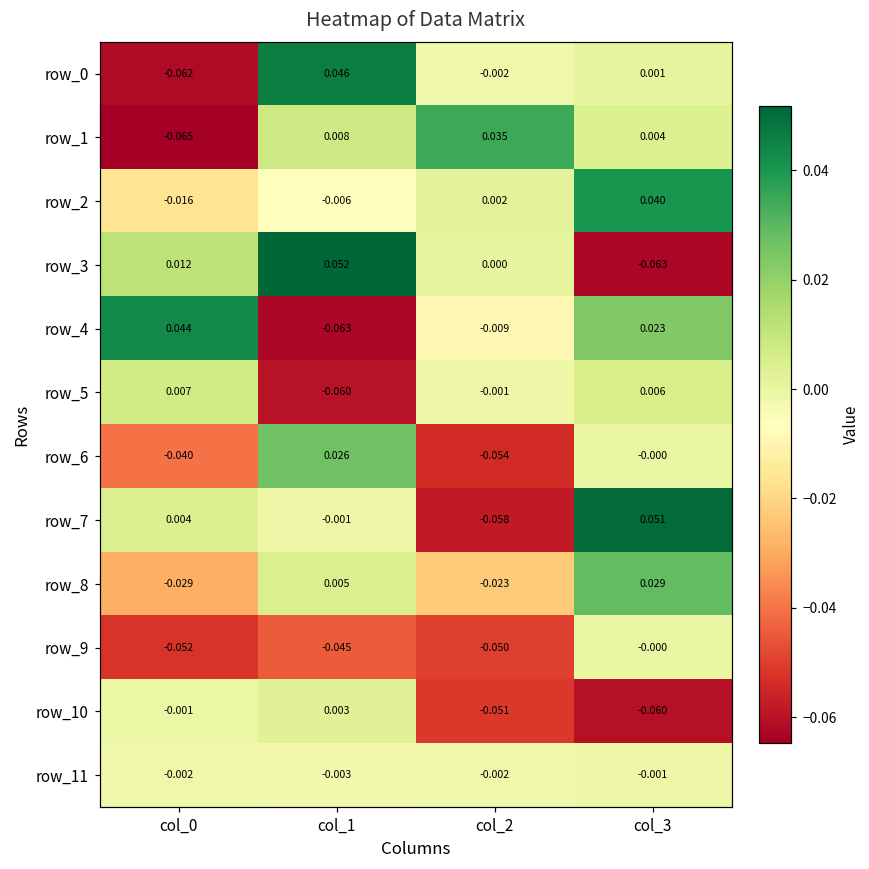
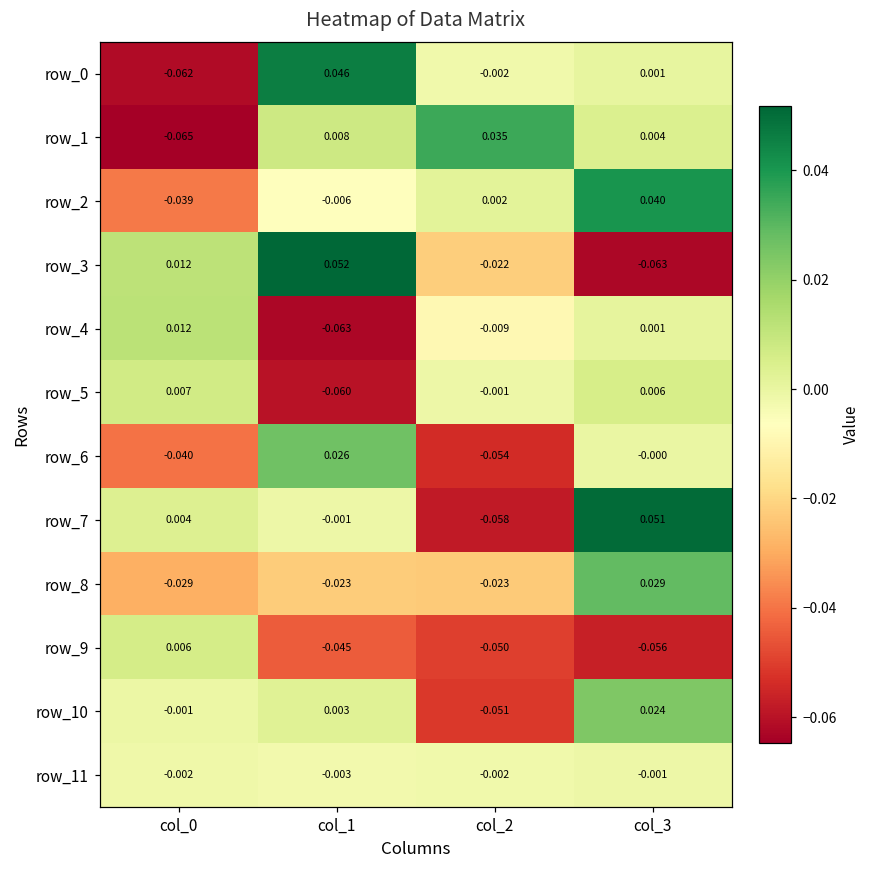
  {
    "row_0": {
      "col_0": -0.062,
      "col_1": 0.046,
      "col_2": -0.002,
      "col_3": 0.001
    },
    "row_1": {
      "col_0": -0.065,
      "col_1": 0.008,
      "col_2": 0.035,
      "col_3": 0.004
    },
    "row_2": {
-     "col_0": -0.016,
+     "col_0": -0.039,
      "col_1": -0.006,
      "col_2": 0.002,
      "col_3": 0.040
    },
    "row_3": {
      "col_0": 0.012,
      "col_1": 0.052,
-     "col_2": 0.000,
+     "col_2": -0.022,
      "col_3": -0.063
    },
    "row_4": {
-     "col_0": 0.044,
+     "col_0": 0.012,
      "col_1": -0.063,
      "col_2": -0.009,
-     "col_3": 0.023
+     "col_3": 0.001
    },
    "row_5": {
      "col_0": 0.007,
      "col_1": -0.060,
      "col_2": -0.001,
      "col_3": 0.006
    },
    "row_6": {
      "col_0": -0.040,
      "col_1": 0.026,
      "col_2": -0.054,
      "col_3": -0.000
    },
    "row_7": {
      "col_0": 0.004,
      "col_1": -0.001,
      "col_2": -0.058,
      "col_3": 0.051
    },
    "row_8": {
      "col_0": -0.029,
-     "col_1": 0.005,
+     "col_1": -0.023,
      "col_2": -0.023,
      "col_3": 0.029
    },
    "row_9": {
-     "col_0": -0.052,
+     "col_0": 0.006,
      "col_1": -0.045,
      "col_2": -0.050,
-     "col_3": -0.000
+     "col_3": -0.056
    },
    "row_10": {
      "col_0": -0.001,
      "col_1": 0.003,
      "col_2": -0.051,
-     "col_3": -0.060
+     "col_3": 0.024
    },
    "row_11": {
      "col_0": -0.002,
      "col_1": -0.003,
      "col_2": -0.002,
      "col_3": -0.001
    }
  }
